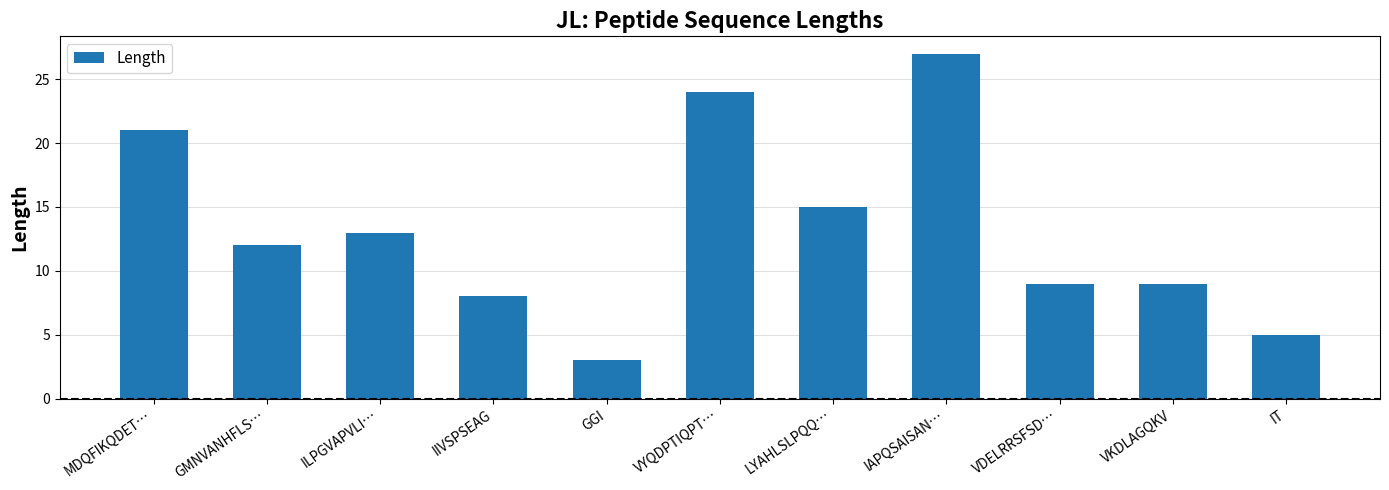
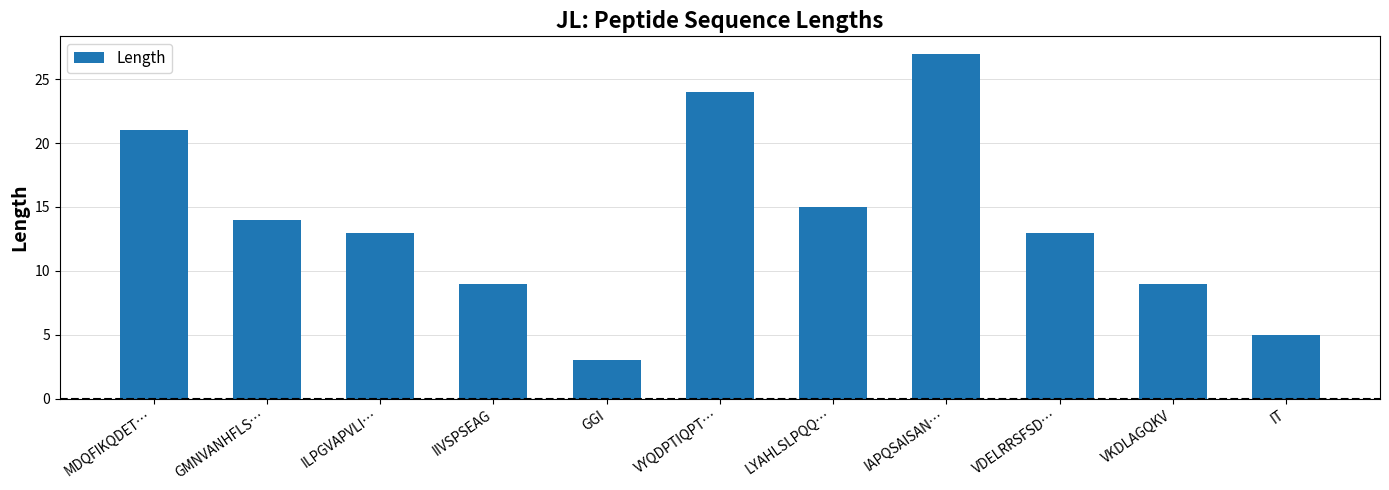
  {
    "MDQFIKQDET…": 21,
-   "GMNVANHFLS…": 12,
+   "GMNVANHFLS…": 14,
    "ILPGVAPVLI…": 13,
-   "IIVSPSEAG": 8,
+   "IIVSPSEAG": 9,
    "GGI": 3,
    "VYQDPTIQPT…": 24,
    "LYAHLSLPQQ…": 15,
    "IAPQSAISAN…": 27,
-   "VDELRRSFSD…": 9,
+   "VDELRRSFSD…": 13,
    "VKDLAGQKV": 9,
    "IT": 5
  }
